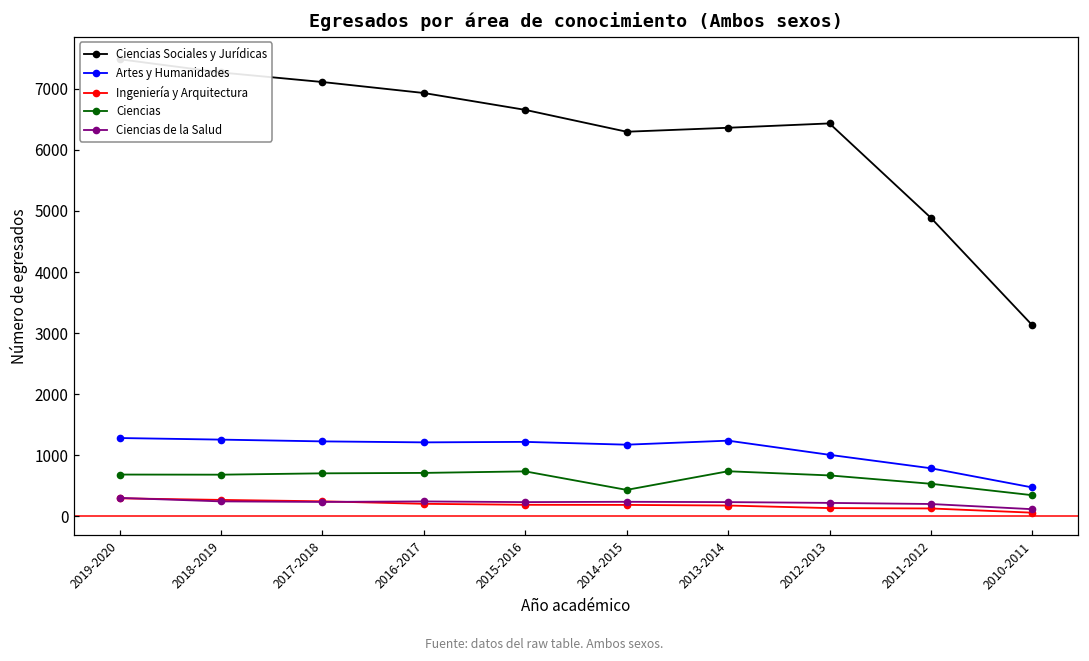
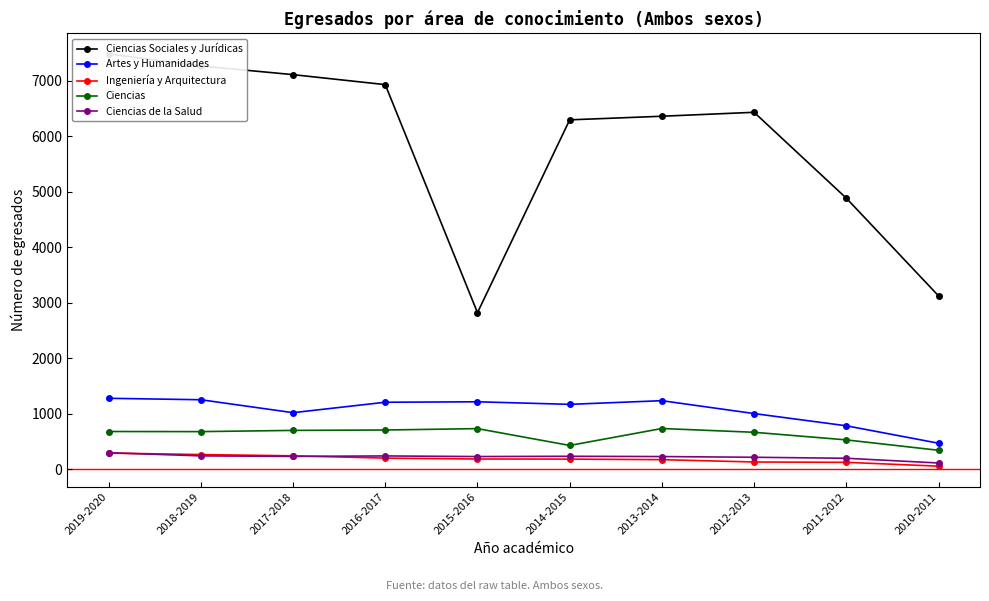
  {
    "Ciencias Sociales y Jurídicas": {
      "2017-2018": 7100,
      "2016-2017": 6900,
-     "2015-2016": 6700,
+     "2015-2016": 2800,
      "2014-2015": 6300,
      "2013-2014": 6400,
      "2012-2013": 6400,
      "2011-2012": 4900,
      "2010-2011": 3100
    },
    "Artes y Humanidades": {
      "2019-2020": 1300,
      "2018-2019": 1300,
-     "2017-2018": 1200,
+     "2017-2018": 1000,
      "2016-2017": 1200,
      "2015-2016": 1200,
      "2014-2015": 1200,
      "2013-2014": 1200,
      "2012-2013": 1000,
      "2011-2012": 800,
      "2010-2011": 500
    },
    "Ingeniería y Arquitectura": {
      "2014-2015": 200,
      "2013-2014": 200,
      "2012-2013": 100,
      "2011-2012": 100,
      "2010-2011": 100
    },
    "Ciencias": {
      "2019-2020": 700,
      "2018-2019": 700,
      "2017-2018": 700,
      "2016-2017": 700,
      "2015-2016": 700,
      "2014-2015": 400,
      "2013-2014": 700,
      "2012-2013": 700,
      "2011-2012": 500,
      "2010-2011": 300
    },
    "Ciencias de la Salud": {
      "2014-2015": 200,
      "2013-2014": 200,
      "2012-2013": 200,
      "2011-2012": 200,
      "2010-2011": 100
    }
  }
